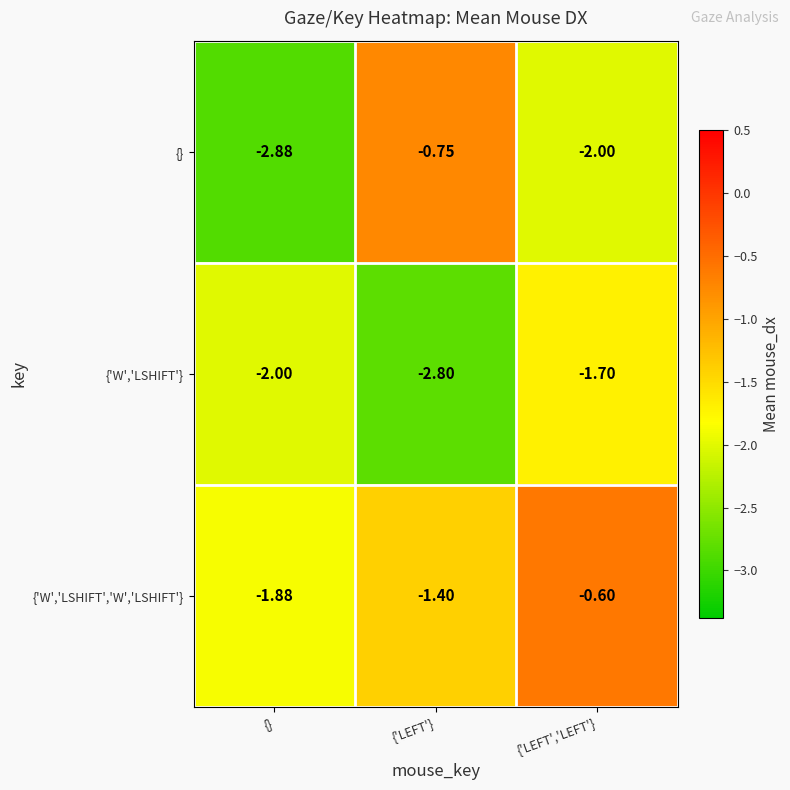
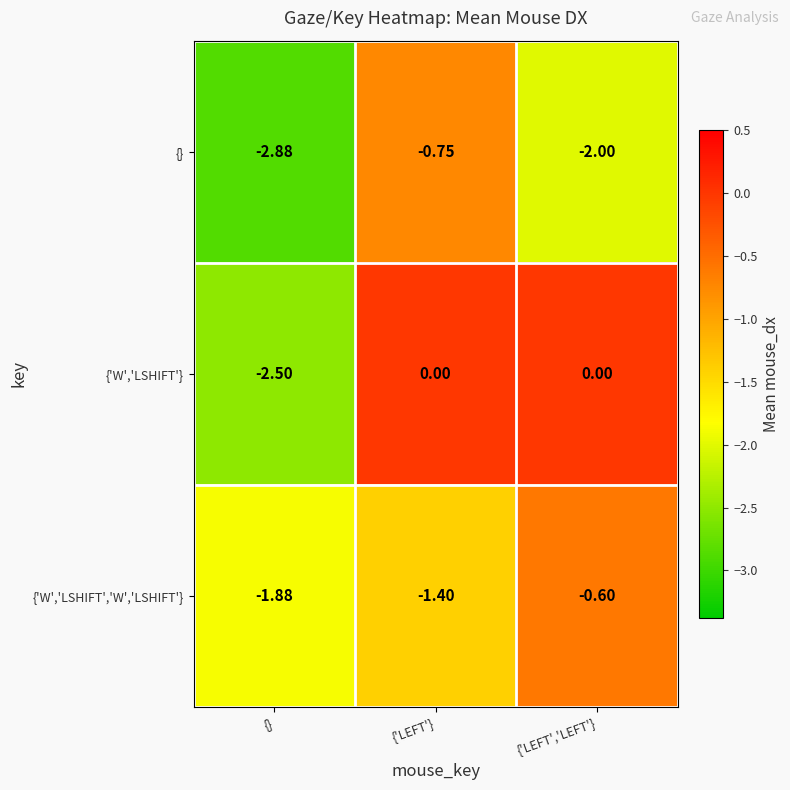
  {
    "{}": {
      "{}": -2.88,
      "{'LEFT'}": -0.75,
      "{'LEFT','LEFT'}": -2.00
    },
    "{'W','LSHIFT'}": {
-     "{}": -2.00,
-     "{'LEFT'}": -2.80,
-     "{'LEFT','LEFT'}": -1.70
+     "{}": -2.50,
+     "{'LEFT'}": 0.00,
+     "{'LEFT','LEFT'}": 0.00
    },
    "{'W','LSHIFT','W','LSHIFT'}": {
      "{}": -1.88,
      "{'LEFT'}": -1.40,
      "{'LEFT','LEFT'}": -0.60
    }
  }
